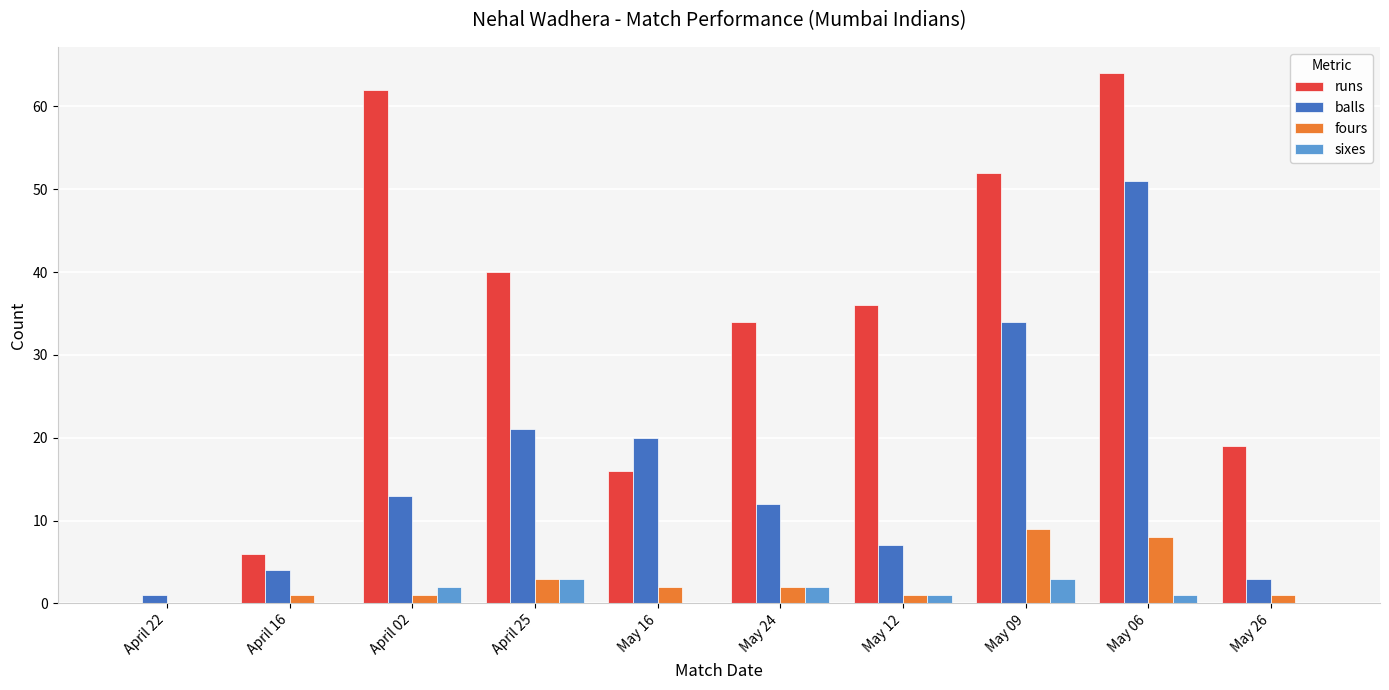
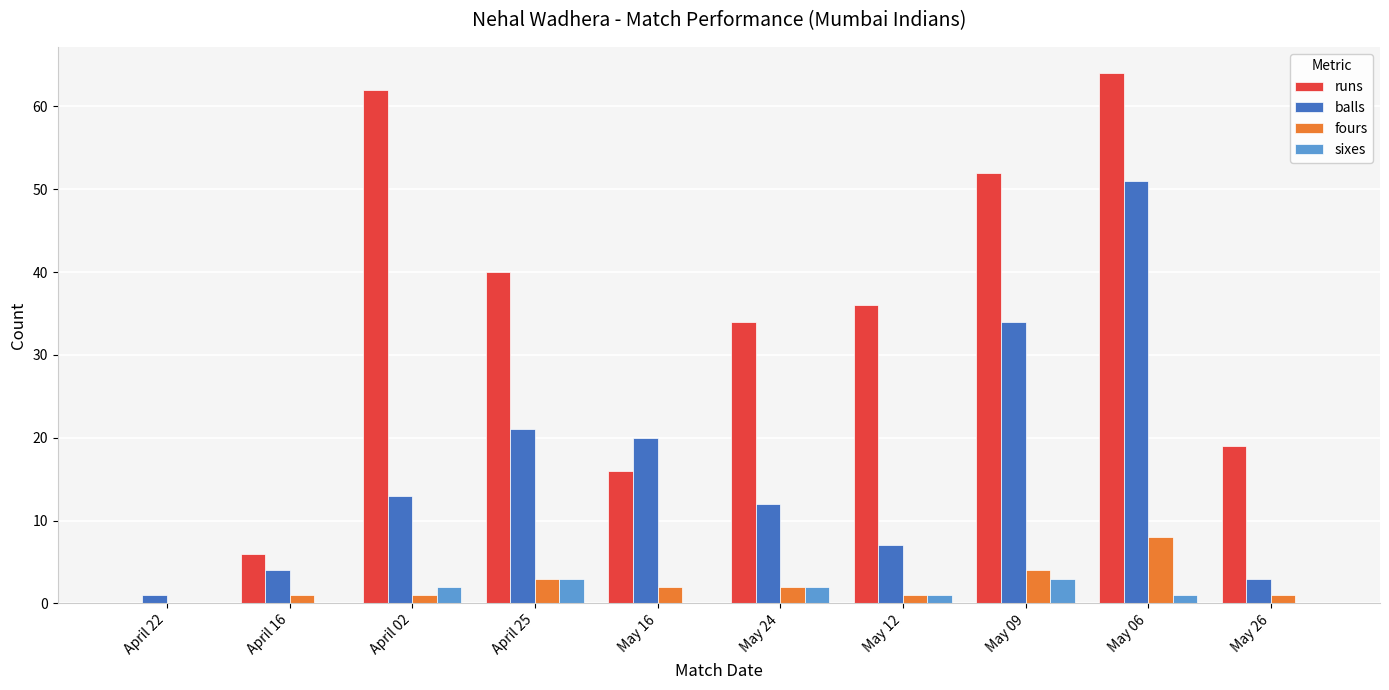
  {
    "runs": {
      "April 22": 0,
      "April 16": 6,
      "April 02": 62,
      "April 25": 40,
      "May 16": 16,
      "May 24": 34,
      "May 12": 36,
      "May 09": 52,
      "May 06": 64,
      "May 26": 19
    },
    "fours": {
      "April 22": 0,
      "April 16": 1,
      "April 02": 1,
      "April 25": 3,
      "May 16": 2,
      "May 24": 2,
      "May 12": 1,
-     "May 09": 9,
+     "May 09": 4,
      "May 06": 8,
      "May 26": 1
    }
  }
